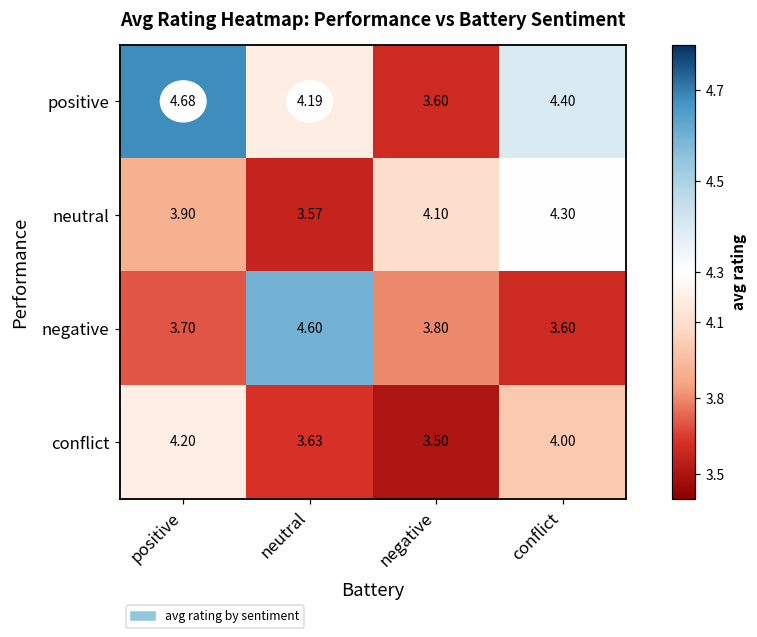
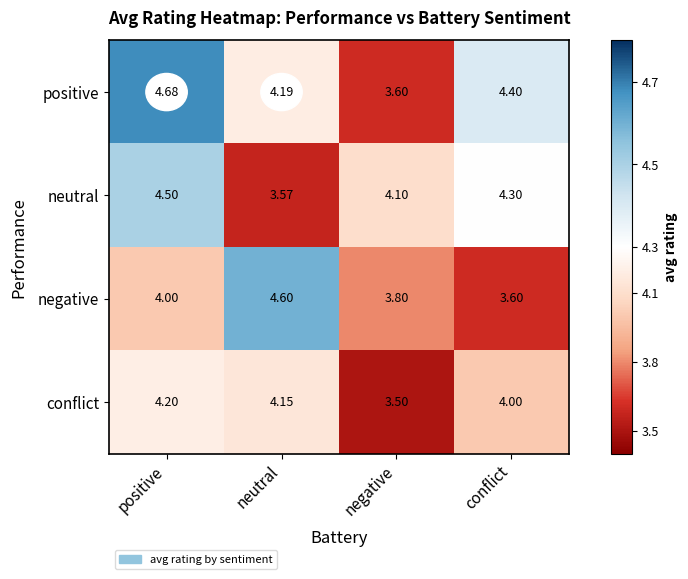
  {
    "positive": {
      "negative": 3.60,
      "conflict": 4.40
    },
    "neutral": {
-     "positive": 3.90,
+     "positive": 4.50,
      "neutral": 3.57,
      "negative": 4.10,
      "conflict": 4.30
    },
    "negative": {
-     "positive": 3.70,
+     "positive": 4.00,
      "neutral": 4.60,
      "negative": 3.80,
      "conflict": 3.60
    },
    "conflict": {
      "positive": 4.20,
-     "neutral": 3.63,
+     "neutral": 4.15,
      "negative": 3.50,
      "conflict": 4.00
    }
  }
